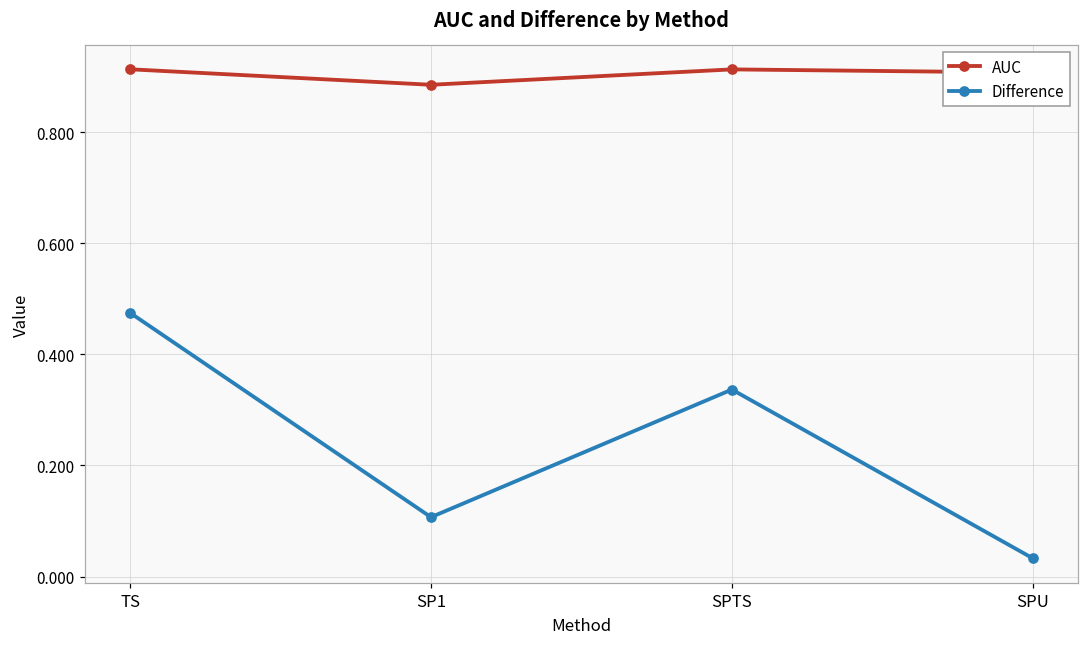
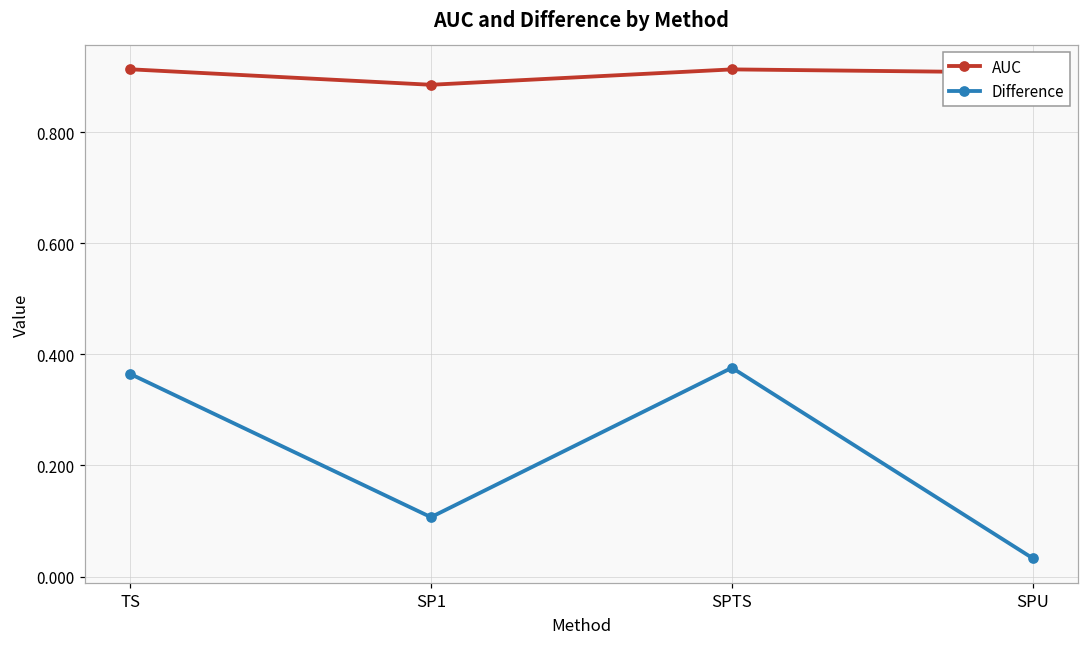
  {
    "AUC": {
      "TS": 0.91,
      "SP1": 0.89,
      "SPTS": 0.91
    },
    "Difference": {
-     "TS": 0.47,
+     "TS": 0.36,
      "SP1": 0.11,
-     "SPTS": 0.34,
+     "SPTS": 0.38,
      "SPU": 0.03
    }
  }
